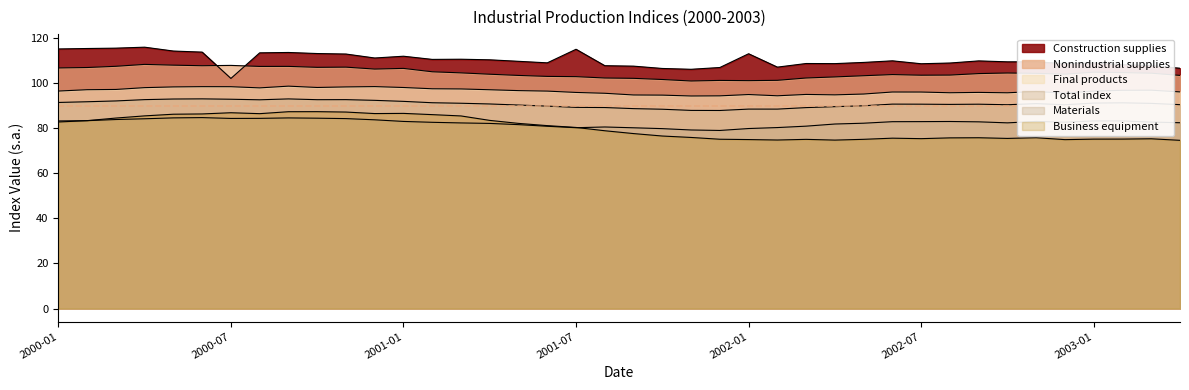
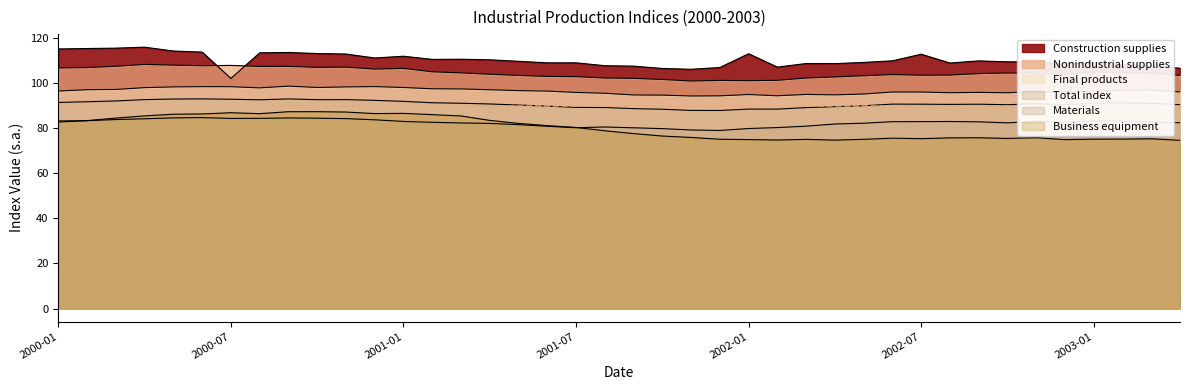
  {
    "Construction supplies": {
      "2000-01": 115,
      "2000-07": 102,
      "2001-01": 112,
-     "2001-07": 115,
+     "2001-07": 109,
      "2002-01": 113,
-     "2002-07": 109
+     "2002-07": 113
    }
  }
